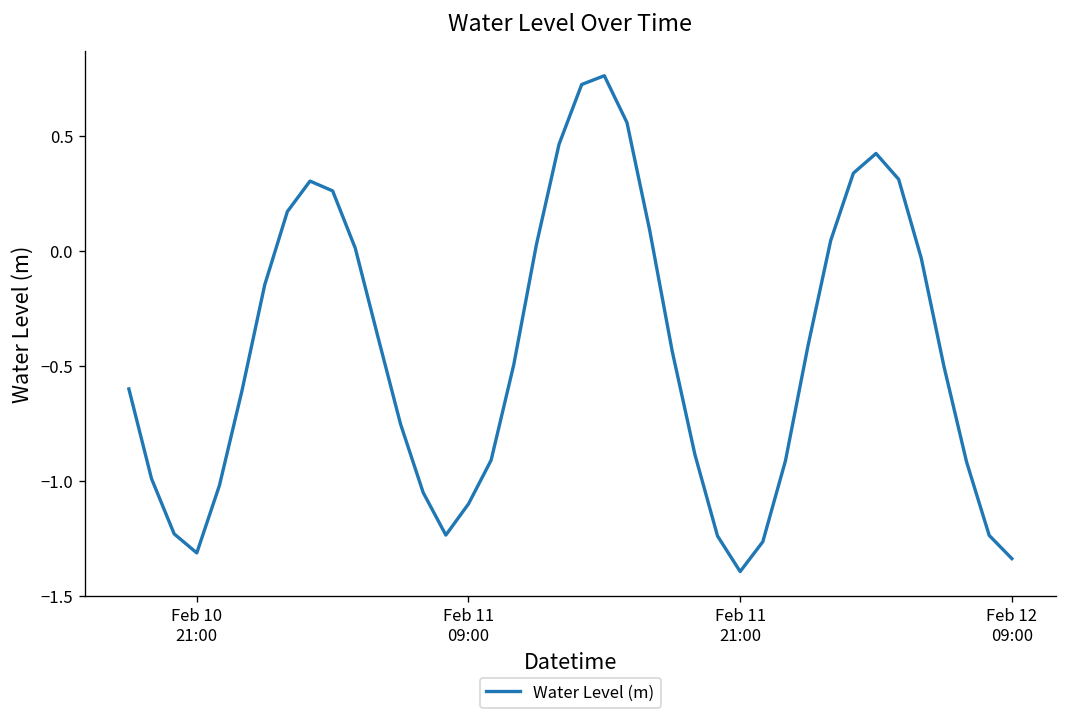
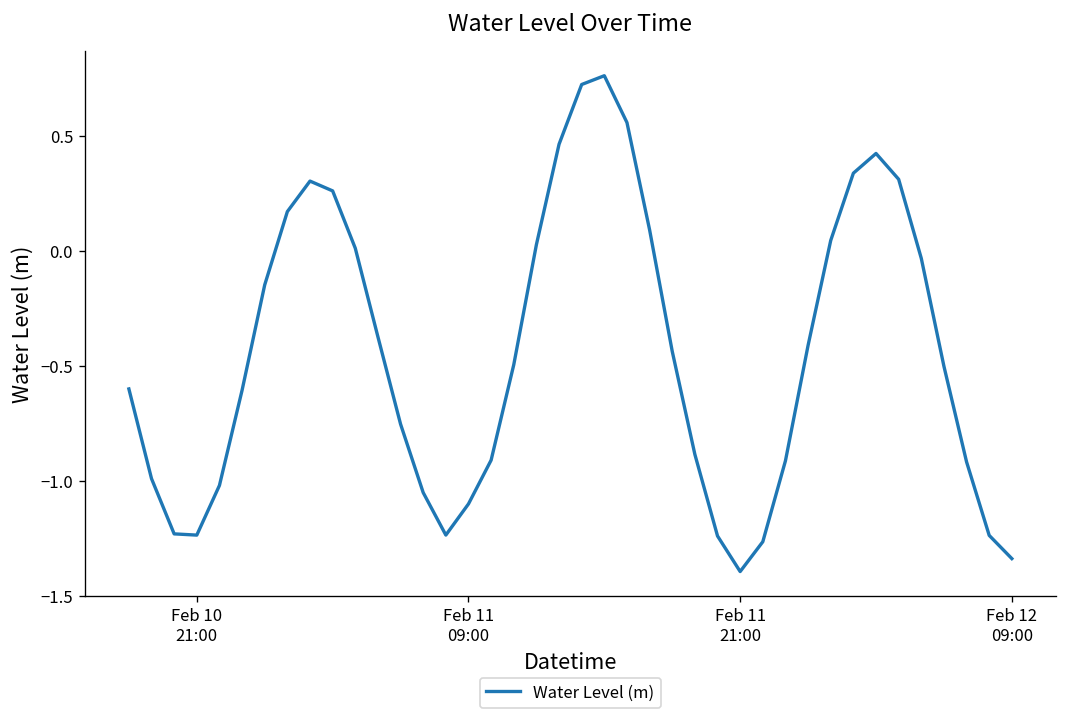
  {
-   "Feb 10 21:00": -1.31,
+   "Feb 10 21:00": -1.23,
    "Feb 11 09:00": -1.10,
    "Feb 11 21:00": -1.39,
    "Feb 12 09:00": -1.34
  }
